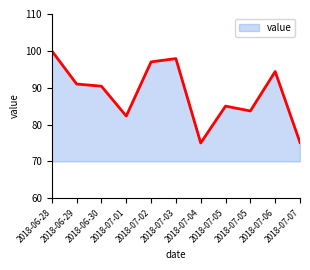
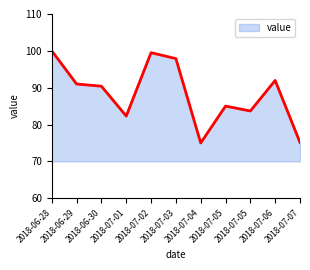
  {
    "2018-06-28": 100,
    "2018-06-29": 91,
    "2018-06-30": 90,
    "2018-07-01": 82,
-   "2018-07-02": 97,
+   "2018-07-02": 100,
    "2018-07-03": 98,
    "2018-07-04": 75,
-   "2018-07-06": 94,
+   "2018-07-06": 92,
    "2018-07-07": 75
  }
